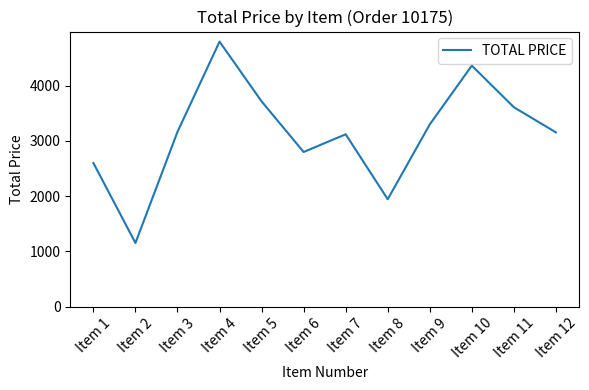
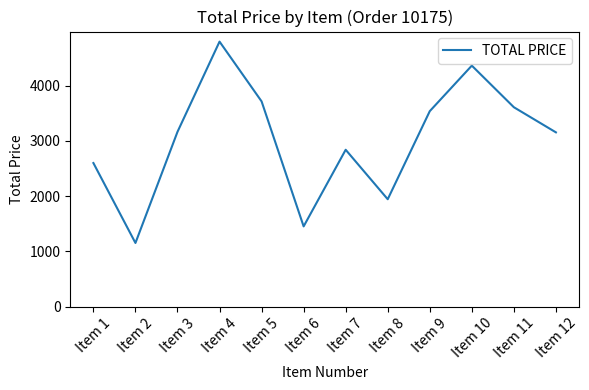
  {
    "Item 1": 2600,
    "Item 2": 1200,
    "Item 3": 3200,
    "Item 4": 4800,
    "Item 5": 3700,
-   "Item 6": 2800,
-   "Item 7": 3100,
+   "Item 6": 1500,
+   "Item 7": 2800,
    "Item 8": 1900,
-   "Item 9": 3300,
+   "Item 9": 3500,
    "Item 10": 4400,
    "Item 11": 3600,
    "Item 12": 3200
  }
